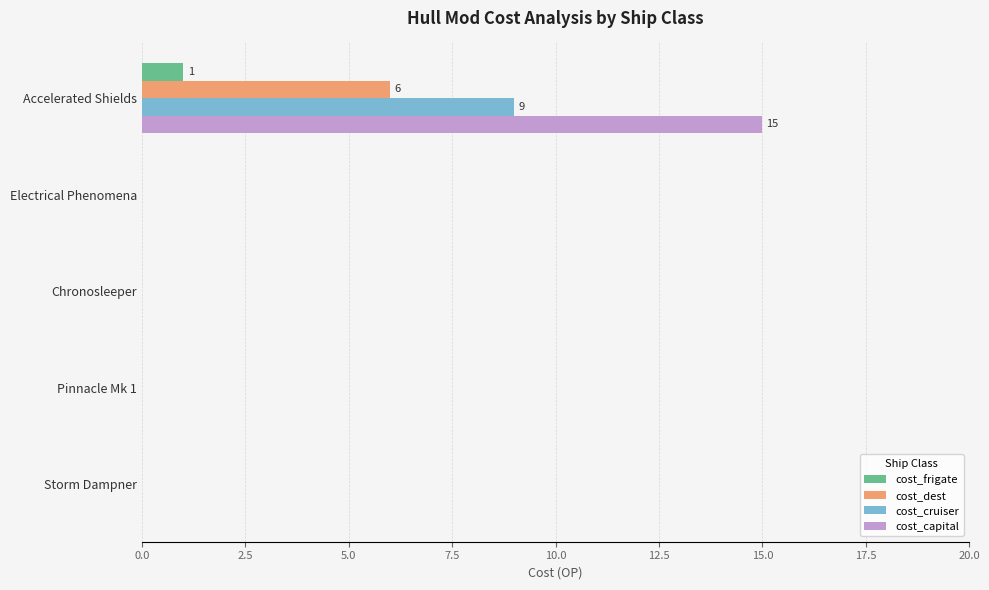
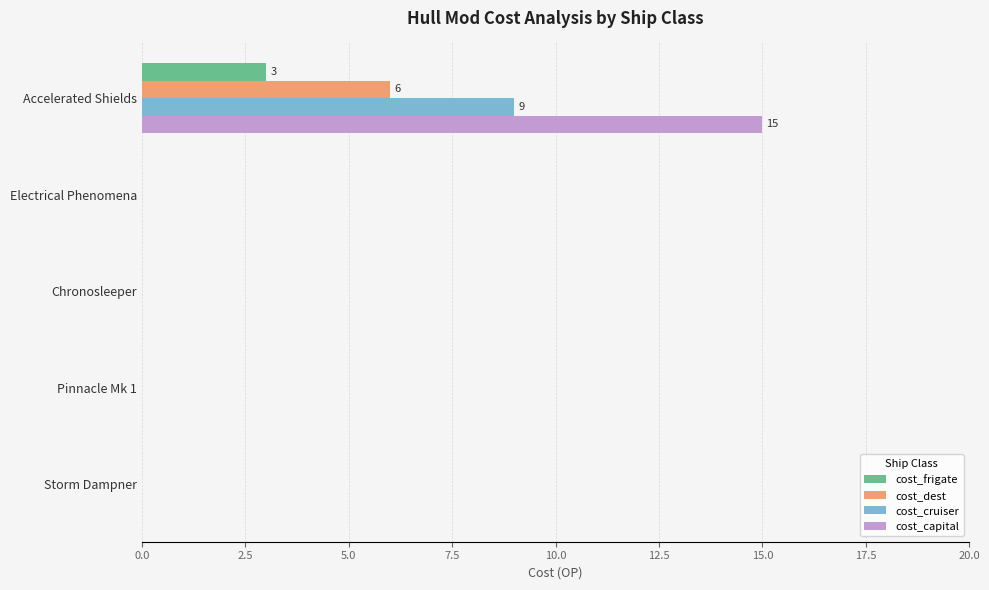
  {
    "cost_frigate": {
-     "Accelerated Shields": 1
+     "Accelerated Shields": 3
    },
    "cost_dest": {
      "Accelerated Shields": 6
    },
    "cost_cruiser": {
      "Accelerated Shields": 9
    },
    "cost_capital": {
      "Accelerated Shields": 15
    }
  }
